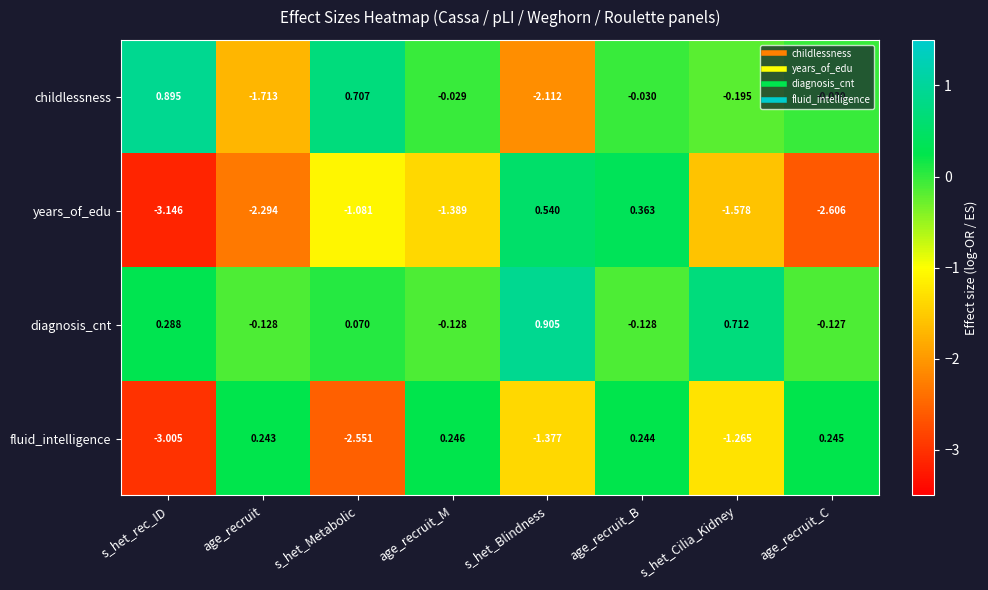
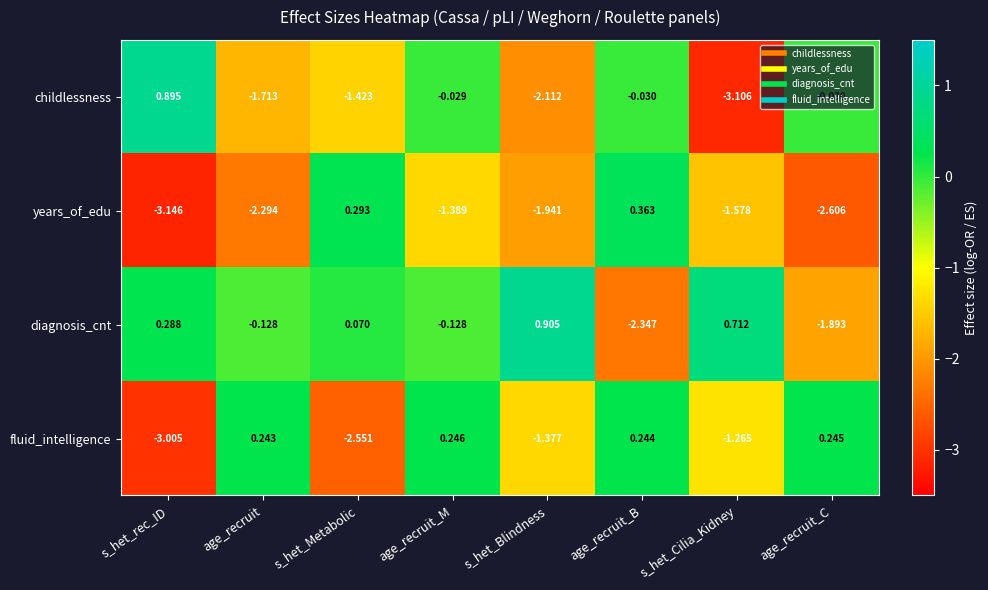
  {
    "childlessness": {
      "s_het_rec_ID": 0.895,
      "age_recruit": -1.713,
-     "s_het_Metabolic": 0.707,
+     "s_het_Metabolic": -1.423,
      "age_recruit_M": -0.029,
      "s_het_Blindness": -2.112,
      "age_recruit_B": -0.030,
-     "s_het_Cilia_Kidney": -0.195
+     "s_het_Cilia_Kidney": -3.106
    },
    "years_of_edu": {
      "s_het_rec_ID": -3.146,
      "age_recruit": -2.294,
-     "s_het_Metabolic": -1.081,
+     "s_het_Metabolic": 0.293,
      "age_recruit_M": -1.389,
-     "s_het_Blindness": 0.540,
+     "s_het_Blindness": -1.941,
      "age_recruit_B": 0.363,
      "s_het_Cilia_Kidney": -1.578,
      "age_recruit_C": -2.606
    },
    "diagnosis_cnt": {
      "s_het_rec_ID": 0.288,
      "age_recruit": -0.128,
      "s_het_Metabolic": 0.070,
      "age_recruit_M": -0.128,
      "s_het_Blindness": 0.905,
-     "age_recruit_B": -0.128,
+     "age_recruit_B": -2.347,
      "s_het_Cilia_Kidney": 0.712,
-     "age_recruit_C": -0.127
+     "age_recruit_C": -1.893
    },
    "fluid_intelligence": {
      "s_het_rec_ID": -3.005,
      "age_recruit": 0.243,
      "s_het_Metabolic": -2.551,
      "age_recruit_M": 0.246,
      "s_het_Blindness": -1.377,
      "age_recruit_B": 0.244,
      "s_het_Cilia_Kidney": -1.265,
      "age_recruit_C": 0.245
    }
  }
